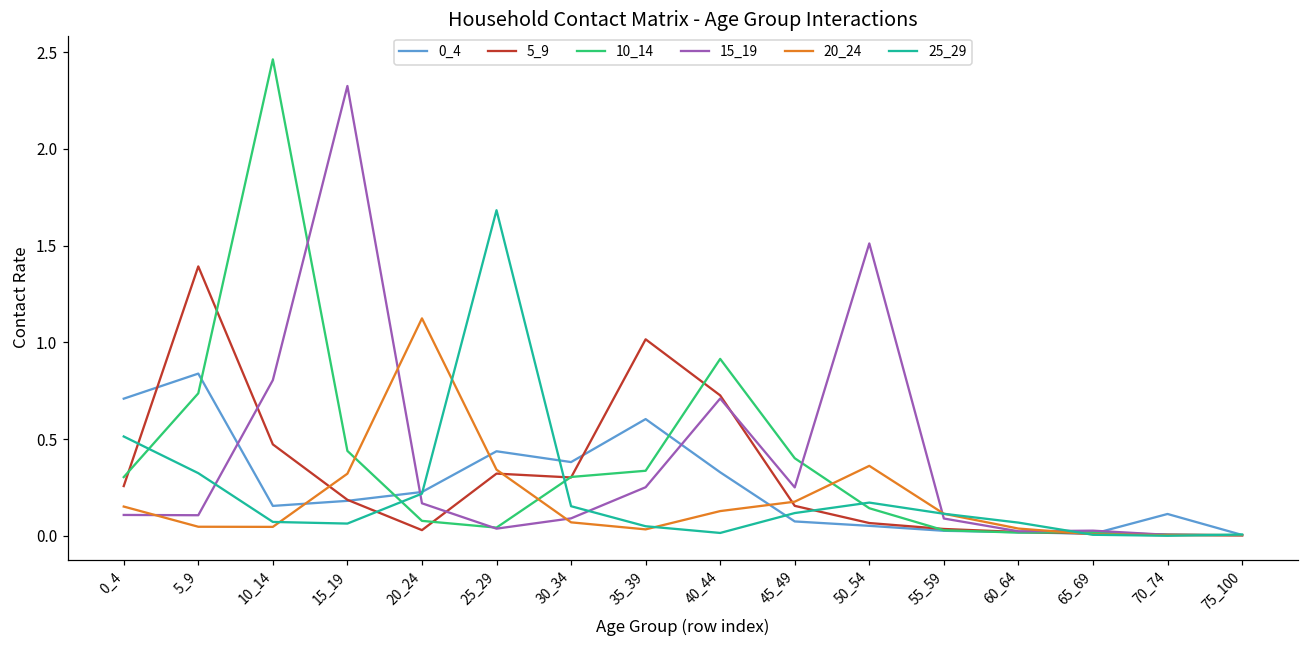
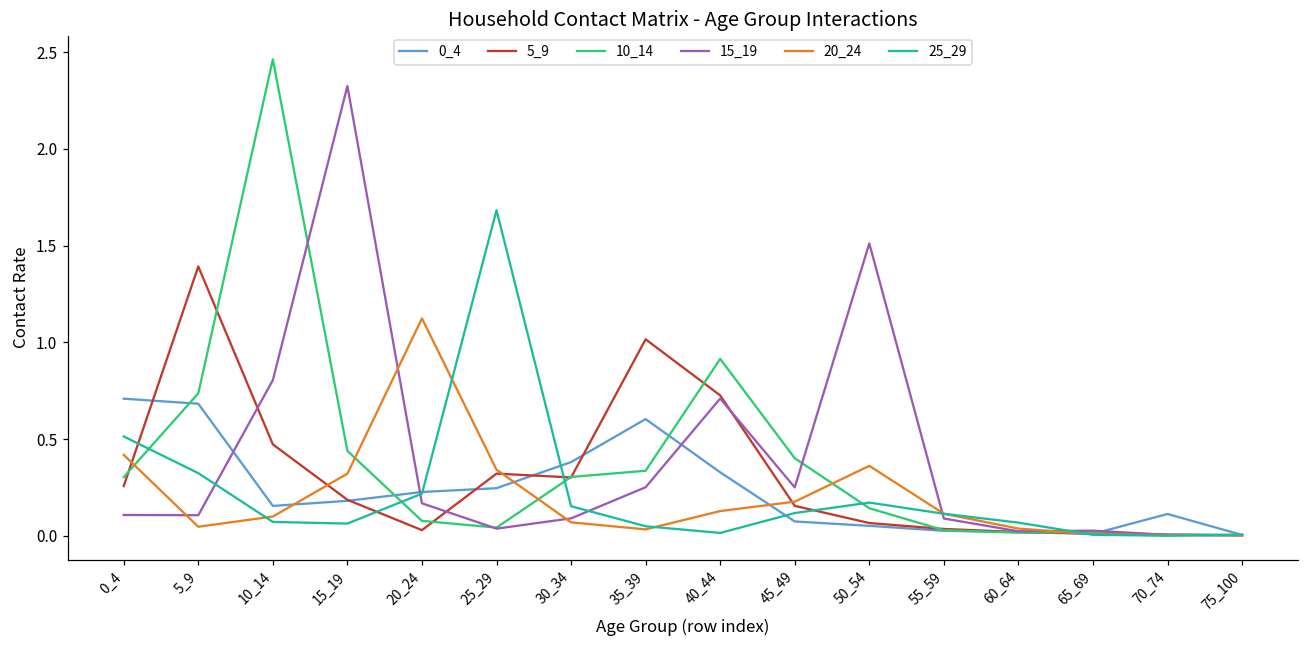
  {
    "0_4": {
      "0_4": 0.71,
-     "5_9": 0.84,
+     "5_9": 0.68,
      "10_14": 0.16,
-     "25_29": 0.44,
+     "25_29": 0.25,
      "30_34": 0.38,
      "35_39": 0.60,
      "40_44": 0.33,
      "45_49": 0.07,
      "70_74": 0.11
    },
    "5_9": {
      "0_4": 0.26,
      "5_9": 1.39,
      "10_14": 0.47,
      "20_24": 0.03,
      "25_29": 0.32,
      "35_39": 1.02,
      "40_44": 0.73,
      "45_49": 0.16
    },
    "15_19": {
      "0_4": 0.11,
      "5_9": 0.11,
      "10_14": 0.81,
      "15_19": 2.33,
      "20_24": 0.17,
      "30_34": 0.09,
      "35_39": 0.25,
      "40_44": 0.71,
      "45_49": 0.25,
      "50_54": 1.51,
      "55_59": 0.09
    },
    "20_24": {
-     "0_4": 0.15,
+     "0_4": 0.42,
      "5_9": 0.05,
-     "10_14": 0.05,
+     "10_14": 0.10,
      "15_19": 0.32,
      "20_24": 1.12,
      "25_29": 0.34,
      "30_34": 0.07,
      "35_39": 0.03,
      "40_44": 0.13,
      "45_49": 0.18,
      "50_54": 0.36
    }
  }
